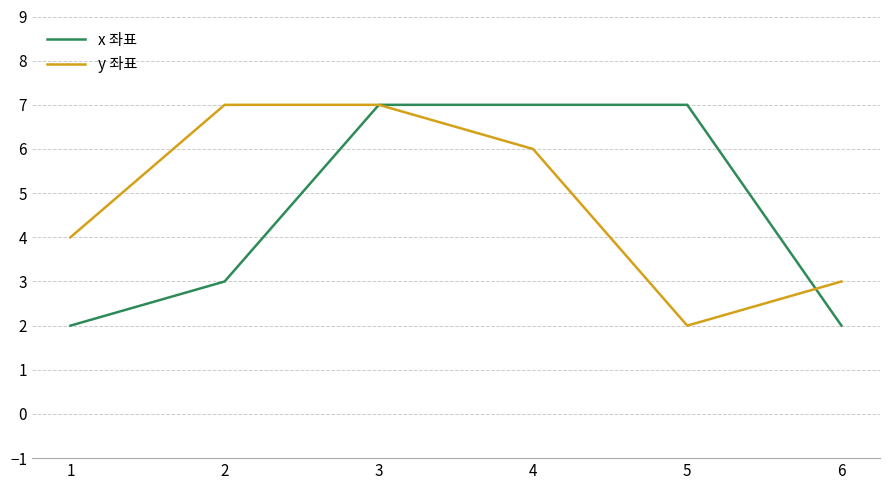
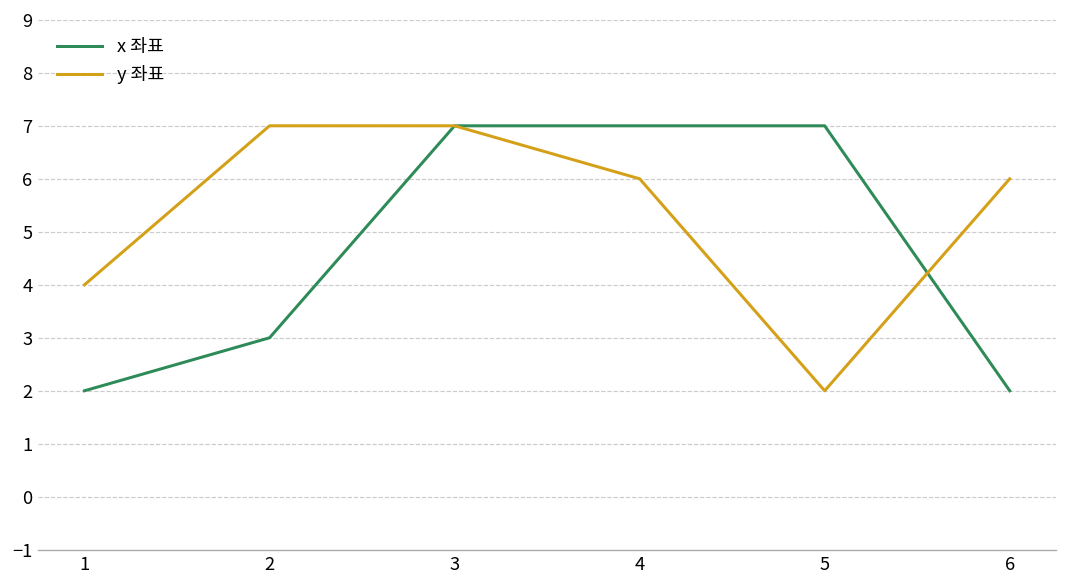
  {
    "x 좌표": {
      "1": 2,
      "2": 3,
      "4": 7,
      "5": 7,
      "6": 2
    },
    "y 좌표": {
      "1": 4,
      "2": 7,
      "4": 6,
      "5": 2,
-     "6": 3
+     "6": 6
    }
  }
